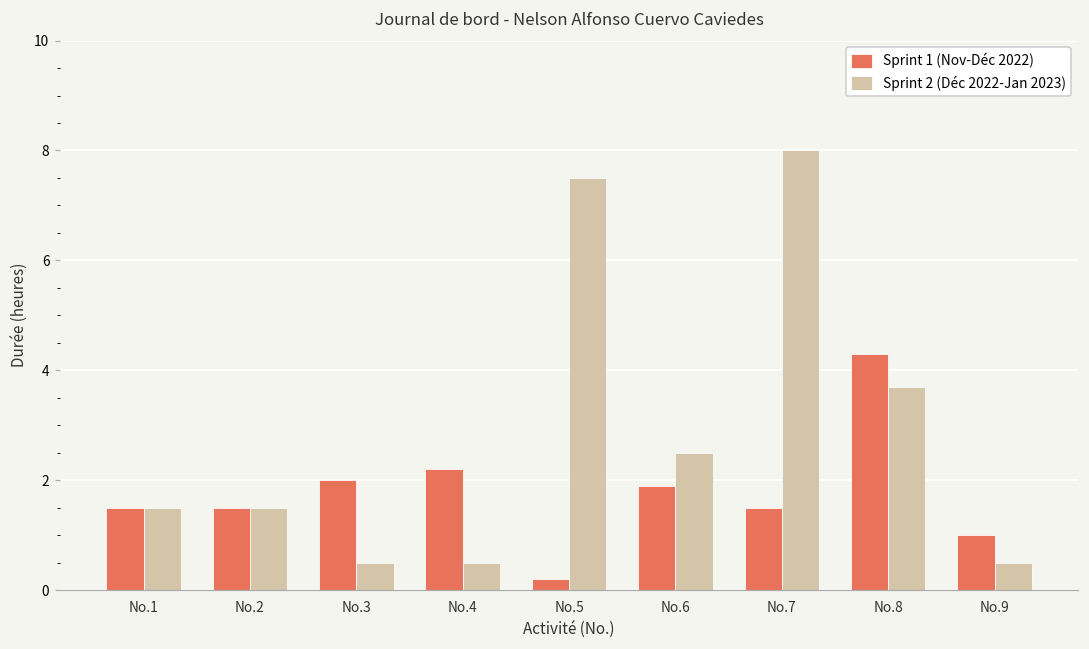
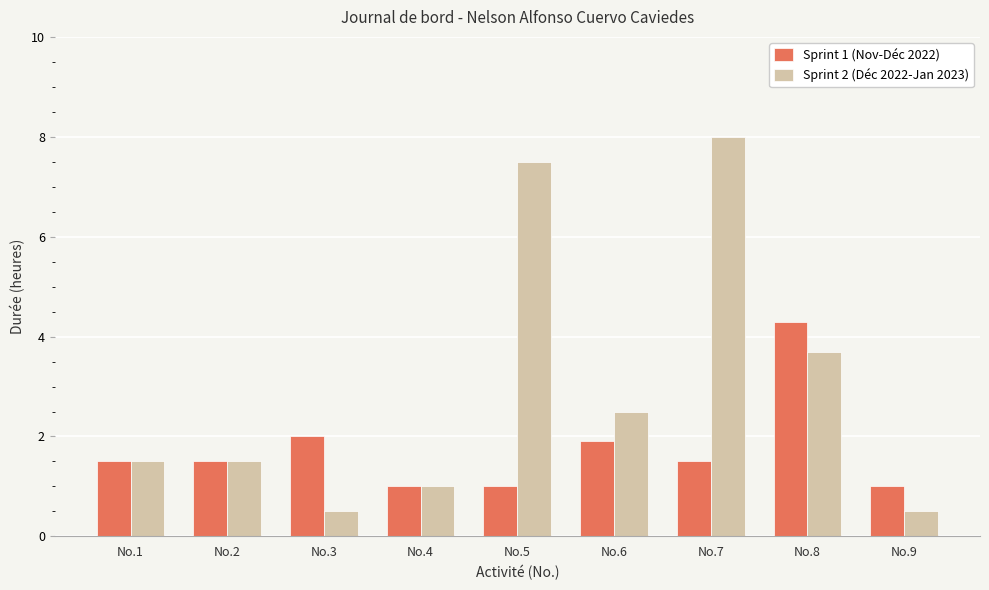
  {
    "Sprint 1 (Nov-Déc 2022)": {
      "No.1": 1.5,
      "No.2": 1.5,
      "No.3": 2.0,
-     "No.4": 2.2,
-     "No.5": 0.2,
+     "No.4": 1.0,
+     "No.5": 1.0,
      "No.6": 1.9,
      "No.7": 1.5,
      "No.8": 4.3,
      "No.9": 1.0
    },
    "Sprint 2 (Déc 2022-Jan 2023)": {
      "No.1": 1.5,
      "No.2": 1.5,
      "No.3": 0.5,
-     "No.4": 0.5,
+     "No.4": 1.0,
      "No.5": 7.5,
      "No.6": 2.5,
      "No.7": 8.0,
      "No.8": 3.7,
      "No.9": 0.5
    }
  }
